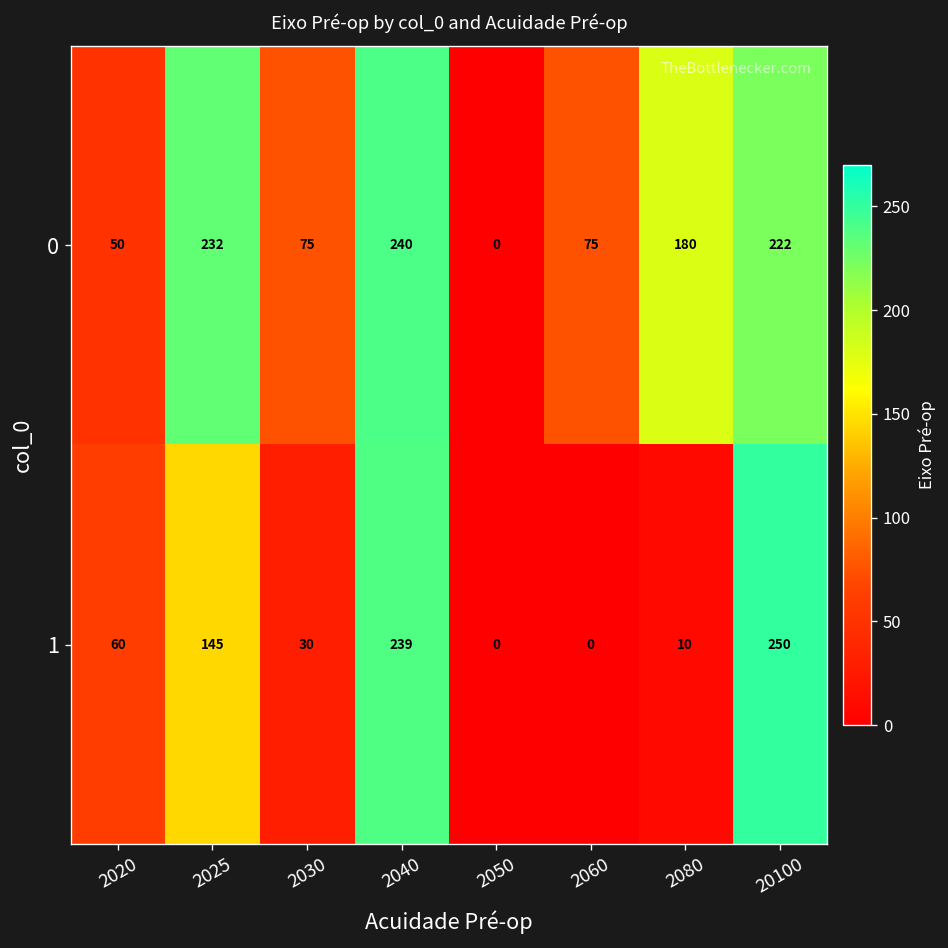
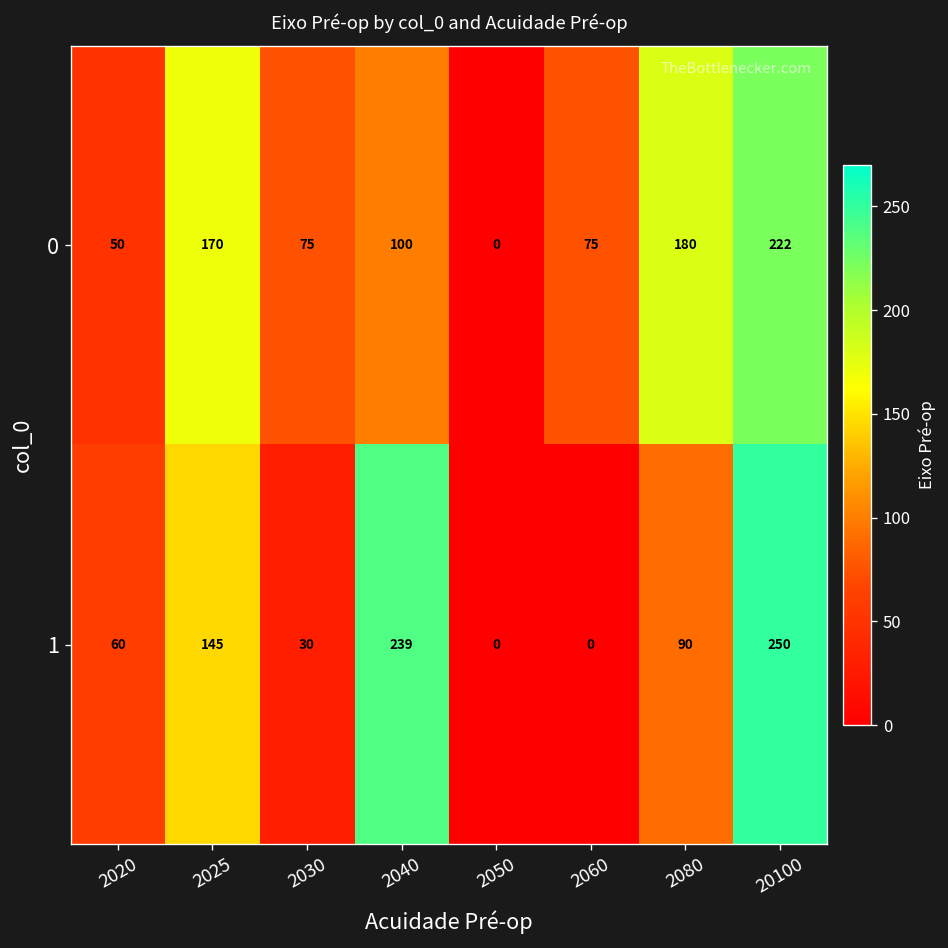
  {
    "0": {
      "2020": 50,
-     "2025": 232,
+     "2025": 170,
      "2030": 75,
-     "2040": 240,
+     "2040": 100,
      "2050": 0,
      "2060": 75,
      "2080": 180
    },
    "1": {
      "2020": 60,
      "2025": 145,
      "2030": 30,
      "2040": 239,
      "2050": 0,
      "2060": 0,
-     "2080": 10,
+     "2080": 90,
      "20100": 250
    }
  }
